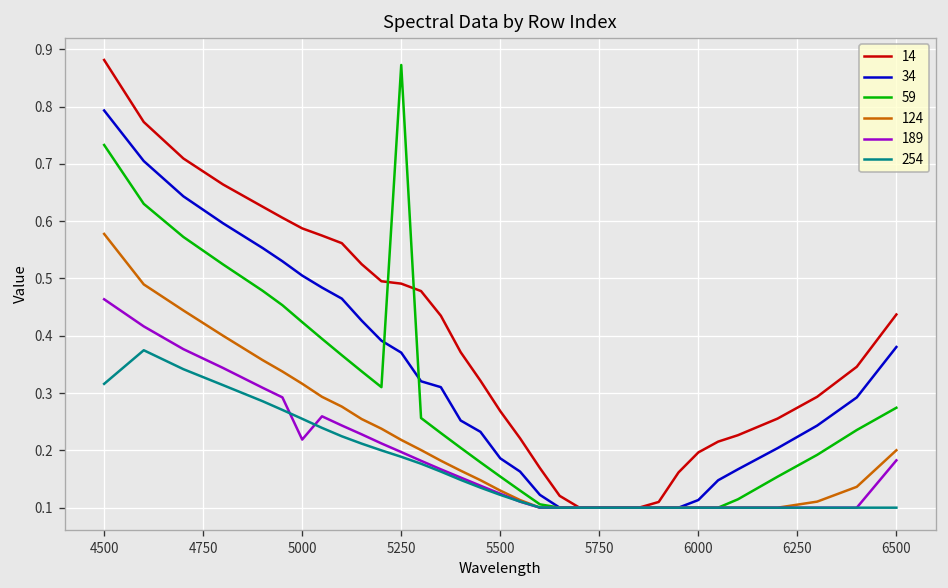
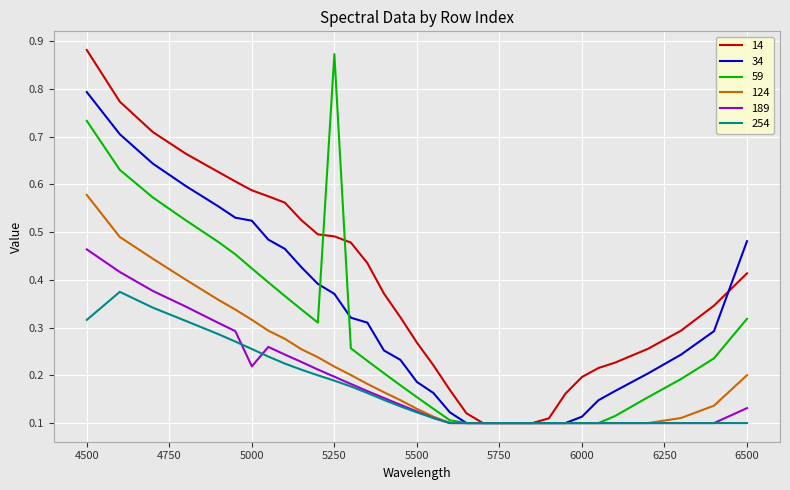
  {
    "14": {
      "4500": 0.88,
      "5000": 0.59,
      "5250": 0.49,
      "5500": 0.27,
      "6000": 0.20,
-     "6500": 0.44
+     "6500": 0.41
    },
    "34": {
      "4500": 0.79,
-     "5000": 0.51,
+     "5000": 0.52,
      "5250": 0.37,
      "5500": 0.19,
      "6000": 0.11,
-     "6500": 0.38
+     "6500": 0.48
    },
    "59": {
      "4500": 0.73,
      "5000": 0.42,
      "5250": 0.87,
      "5500": 0.15,
-     "6500": 0.27
+     "6500": 0.32
    },
    "124": {
      "4500": 0.58,
      "5000": 0.32,
      "5250": 0.22,
      "5500": 0.13,
      "6500": 0.20
    },
    "189": {
      "4500": 0.46,
      "5000": 0.22,
      "5250": 0.20,
-     "6500": 0.18
+     "6500": 0.13
    },
    "254": {
      "4500": 0.32,
      "5000": 0.26,
      "5250": 0.19,
      "6500": 0.10
    }
  }
